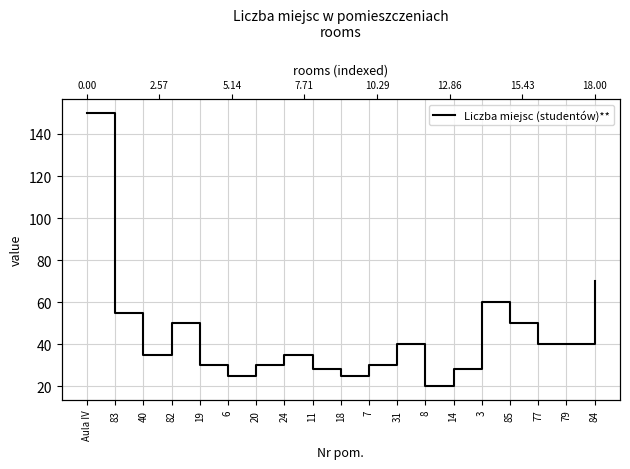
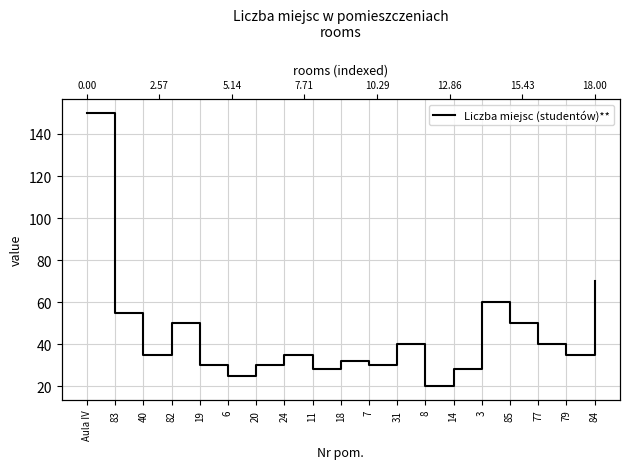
  {
    "Aula IV": 150,
    "83": 55,
    "40": 35,
    "82": 50,
    "19": 30,
    "6": 25,
    "20": 30,
    "24": 35,
    "11": 28,
-   "18": 25,
+   "18": 32,
    "7": 30,
    "31": 40,
    "8": 20,
    "14": 28,
    "3": 60,
    "85": 50,
    "77": 40,
-   "79": 40,
+   "79": 35,
    "84": 70
  }
